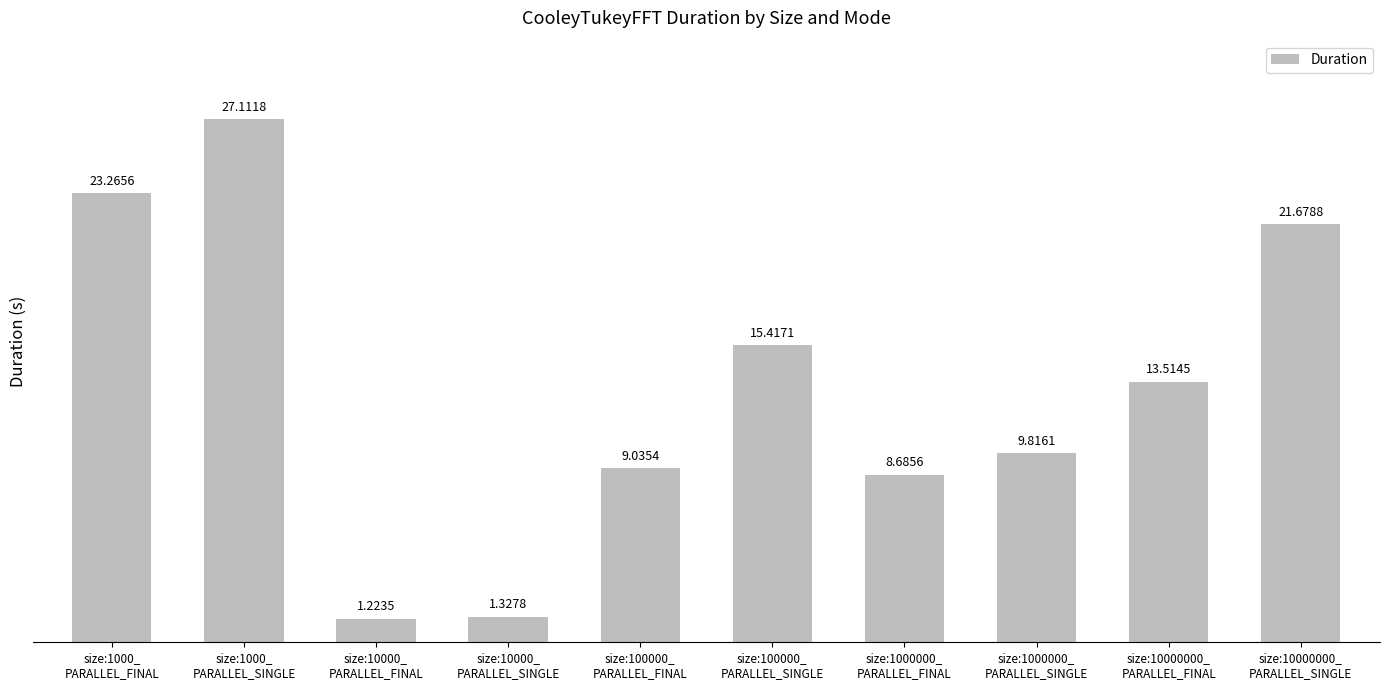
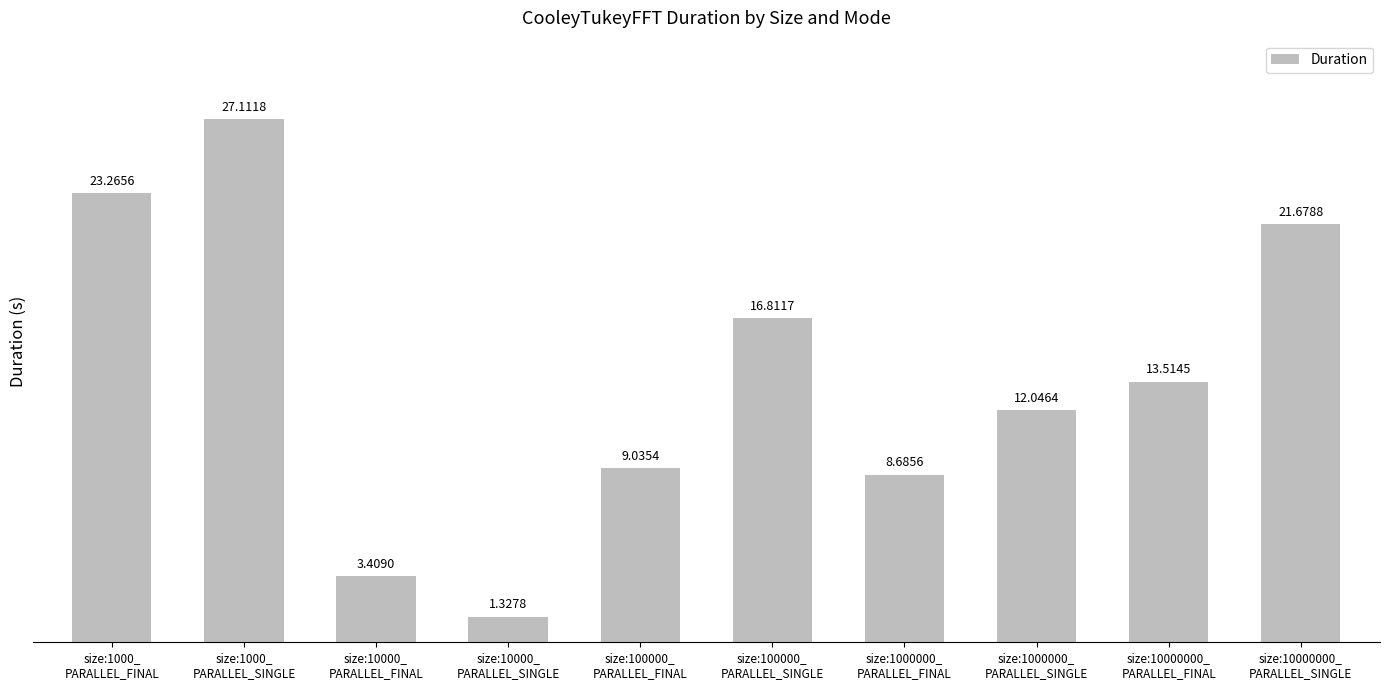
  {
    "size:1000_ PARALLEL_FINAL": 23.2656,
    "size:1000_ PARALLEL_SINGLE": 27.1118,
-   "size:10000_ PARALLEL_FINAL": 1.2235,
+   "size:10000_ PARALLEL_FINAL": 3.4090,
    "size:10000_ PARALLEL_SINGLE": 1.3278,
    "size:100000_ PARALLEL_FINAL": 9.0354,
-   "size:100000_ PARALLEL_SINGLE": 15.4171,
+   "size:100000_ PARALLEL_SINGLE": 16.8117,
    "size:1000000_ PARALLEL_FINAL": 8.6856,
-   "size:1000000_ PARALLEL_SINGLE": 9.8161,
+   "size:1000000_ PARALLEL_SINGLE": 12.0464,
    "size:10000000_ PARALLEL_FINAL": 13.5145,
    "size:10000000_ PARALLEL_SINGLE": 21.6788
  }
